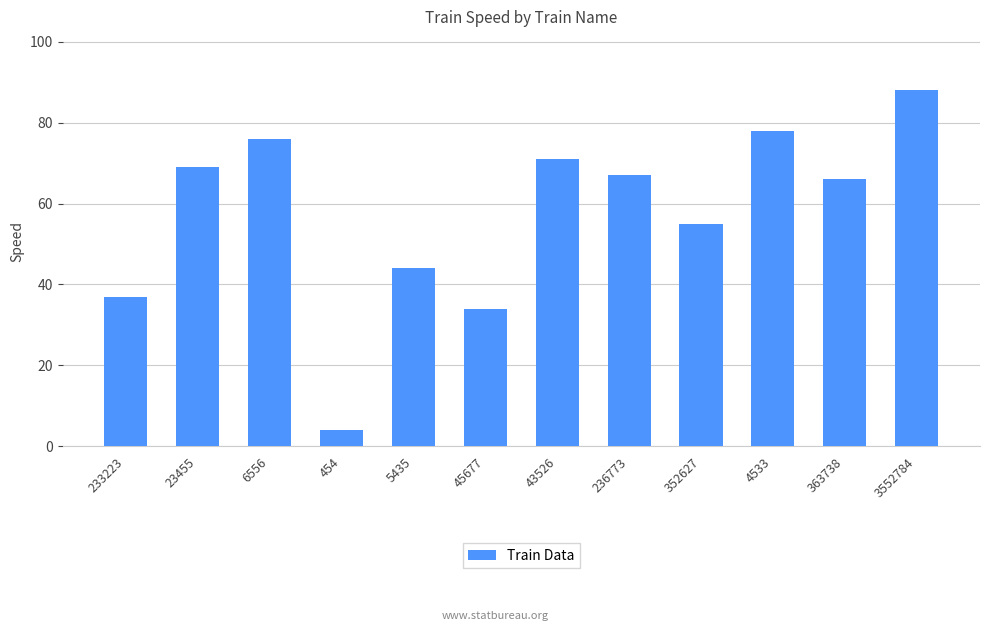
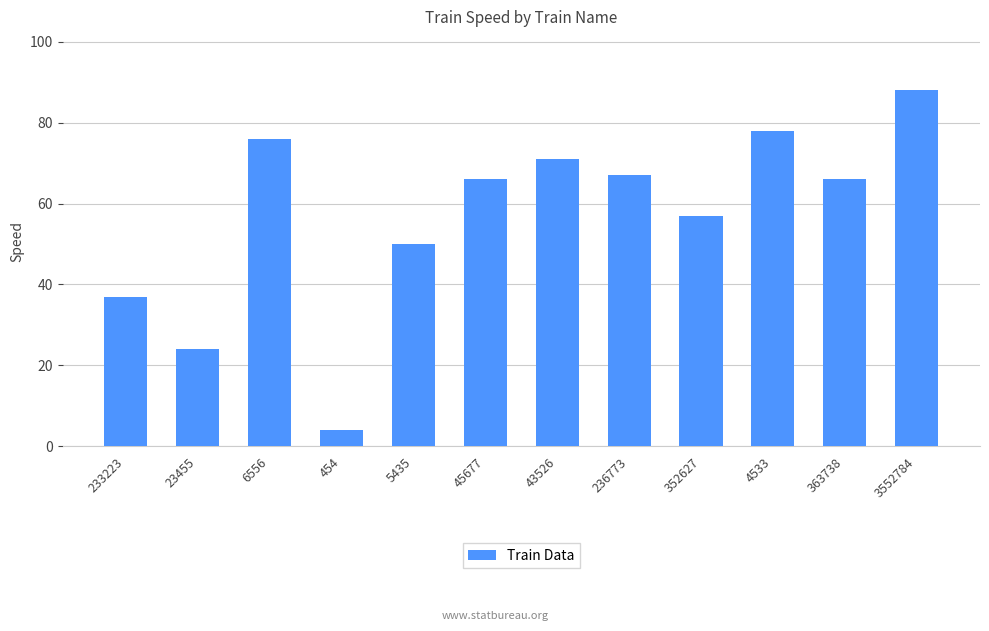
  {
    "233223": 37,
-   "23455": 69,
+   "23455": 24,
    "6556": 76,
    "454": 4,
-   "5435": 44,
-   "45677": 34,
+   "5435": 50,
+   "45677": 66,
    "43526": 71,
    "236773": 67,
-   "352627": 55,
+   "352627": 57,
    "4533": 78,
    "363738": 66,
    "3552784": 88
  }
